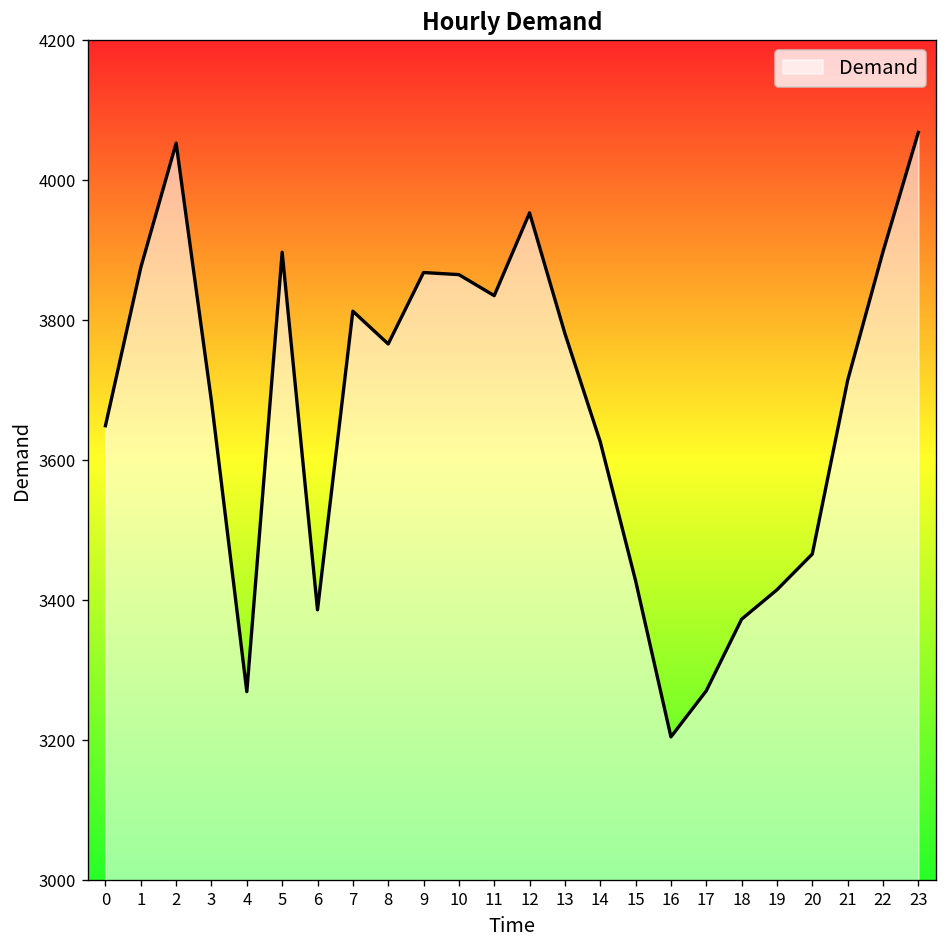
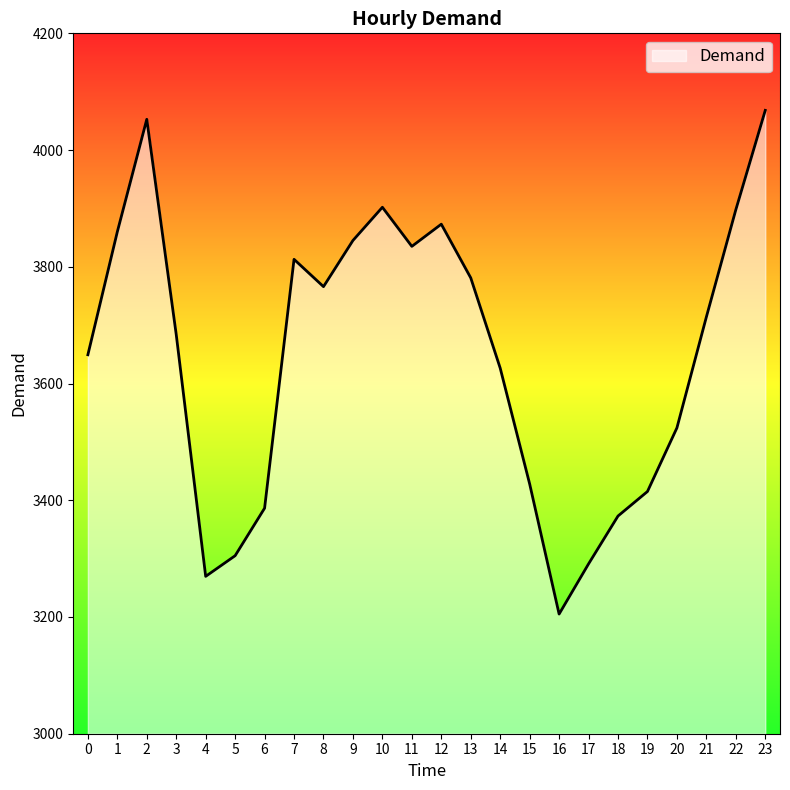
  {
    "0": 3650,
-   "1": 3880,
+   "1": 3860,
    "2": 4050,
    "3": 3680,
    "4": 3270,
-   "5": 3900,
+   "5": 3310,
    "6": 3390,
    "7": 3810,
    "8": 3770,
-   "9": 3870,
-   "10": 3870,
+   "9": 3850,
+   "10": 3900,
    "11": 3840,
-   "12": 3950,
+   "12": 3870,
    "13": 3780,
    "14": 3630,
    "15": 3430,
    "16": 3210,
-   "17": 3270,
+   "17": 3290,
    "18": 3370,
    "19": 3420,
-   "20": 3470,
+   "20": 3520,
    "21": 3710,
    "22": 3900,
    "23": 4070
  }
